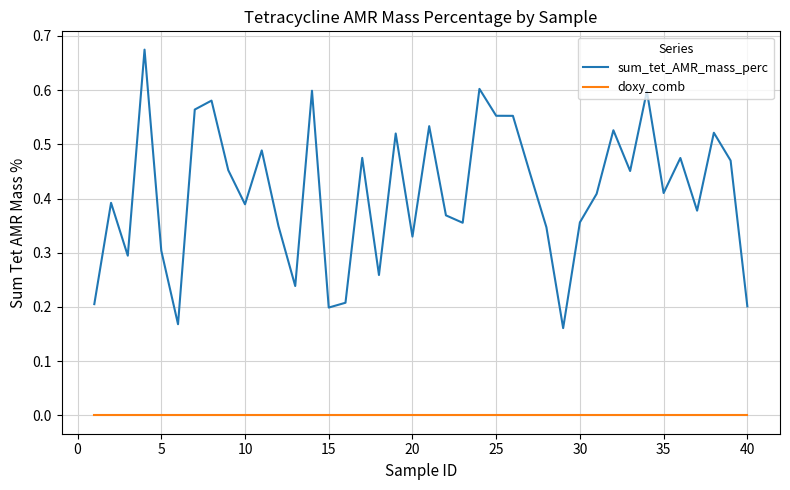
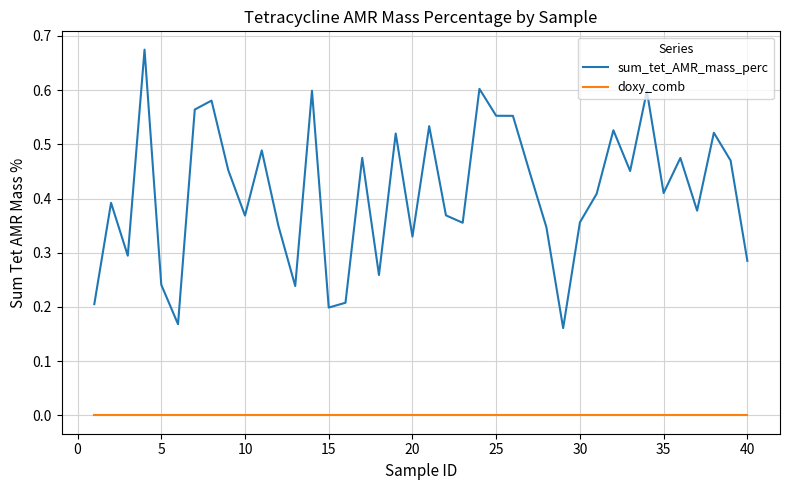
  {
    "sum_tet_AMR_mass_perc": {
-     "5": 0.30,
-     "10": 0.39,
+     "5": 0.24,
+     "10": 0.37,
      "15": 0.20,
      "20": 0.33,
      "25": 0.55,
      "30": 0.36,
      "35": 0.41,
-     "40": 0.20
+     "40": 0.29
    },
    "doxy_comb": {
      "5": 0.00,
      "10": 0.00,
      "15": 0.00,
      "20": 0.00,
      "25": 0.00,
      "30": 0.00,
      "35": 0.00,
      "40": 0.00
    }
  }
